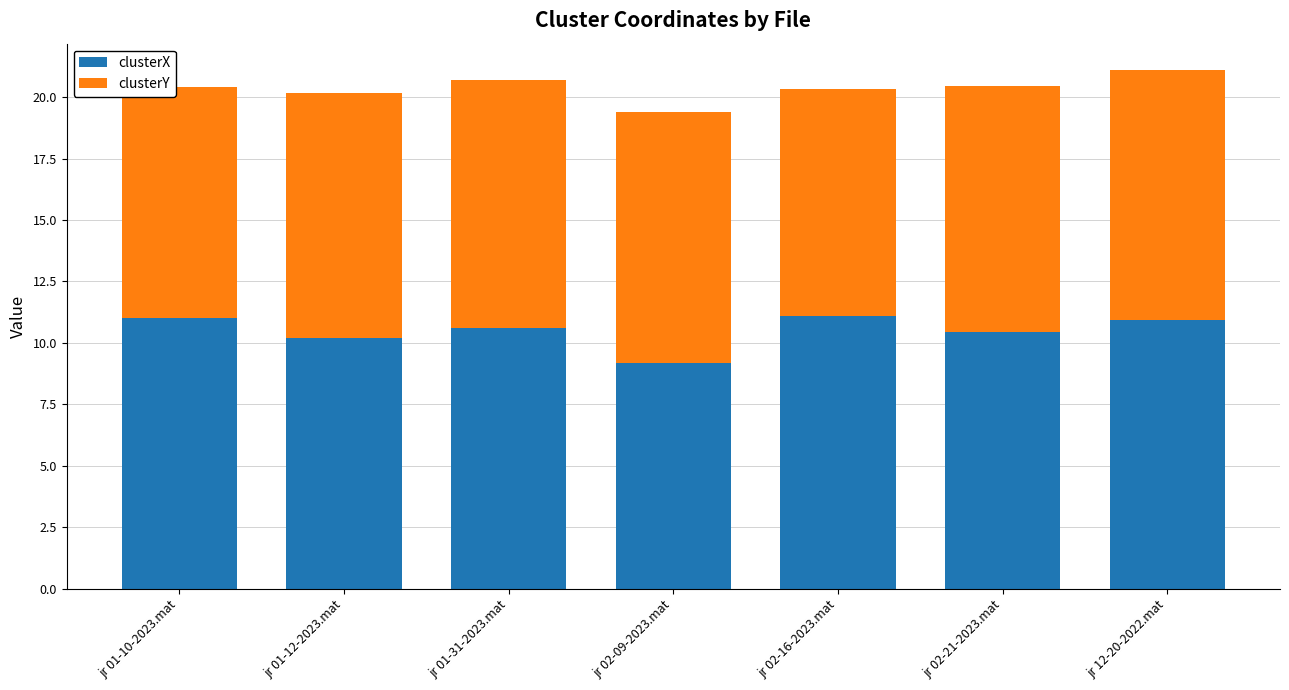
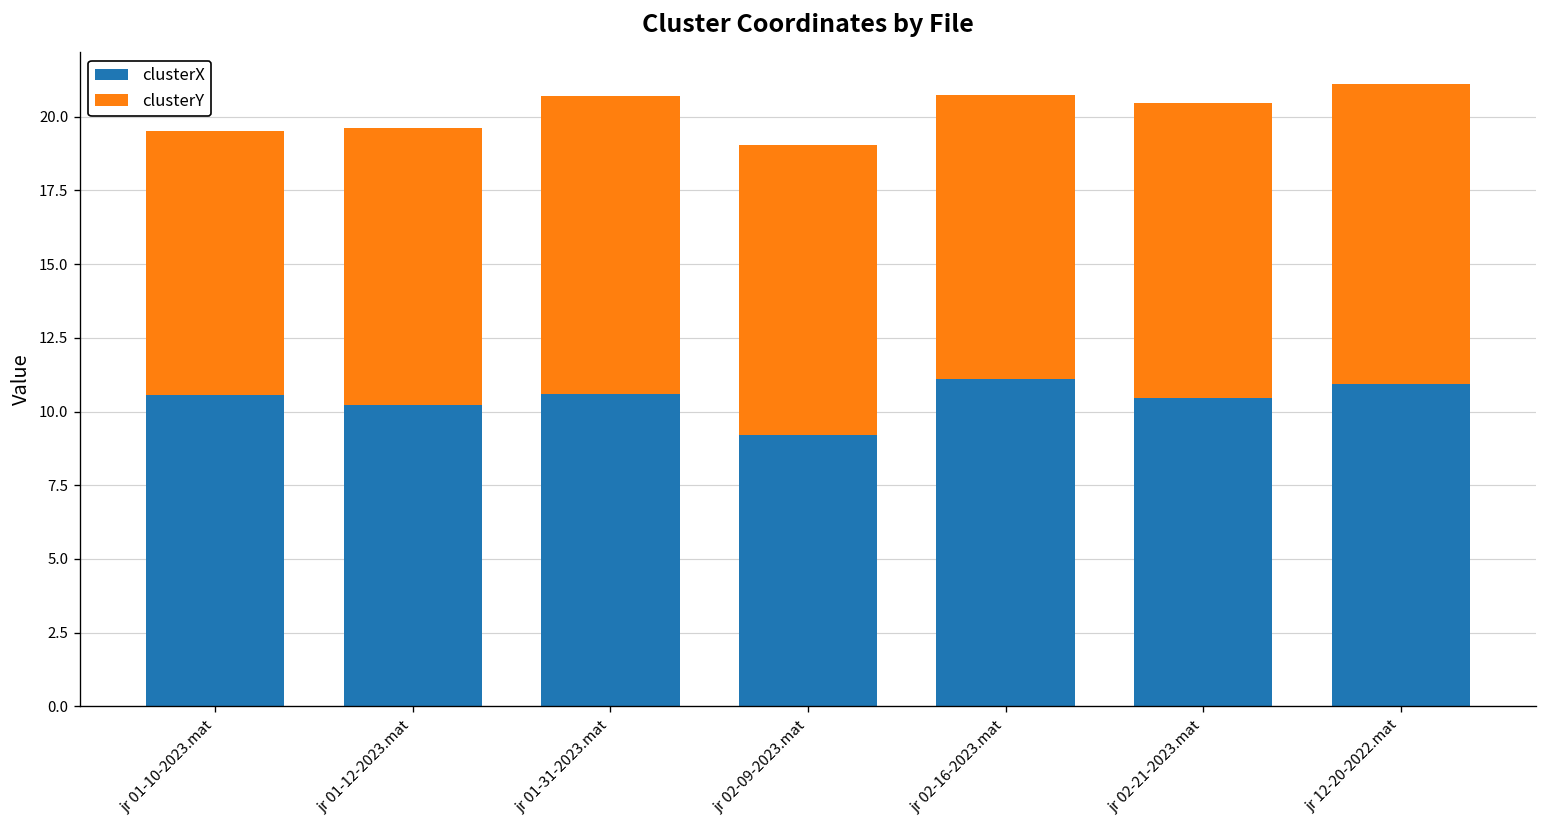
  {
    "clusterX": {
-     "jr 01-10-2023.mat": 11.0,
+     "jr 01-10-2023.mat": 10.6,
      "jr 01-12-2023.mat": 10.2,
      "jr 01-31-2023.mat": 10.6,
      "jr 02-09-2023.mat": 9.2,
      "jr 02-16-2023.mat": 11.1,
      "jr 02-21-2023.mat": 10.5,
      "jr 12-20-2022.mat": 10.9
    },
    "clusterY": {
-     "jr 01-10-2023.mat": 9.4,
-     "jr 01-12-2023.mat": 10.0,
+     "jr 01-10-2023.mat": 8.9,
+     "jr 01-12-2023.mat": 9.4,
      "jr 01-31-2023.mat": 10.1,
-     "jr 02-09-2023.mat": 10.2,
-     "jr 02-16-2023.mat": 9.2,
+     "jr 02-09-2023.mat": 9.9,
+     "jr 02-16-2023.mat": 9.6,
      "jr 02-21-2023.mat": 10.0,
      "jr 12-20-2022.mat": 10.2
    }
  }
